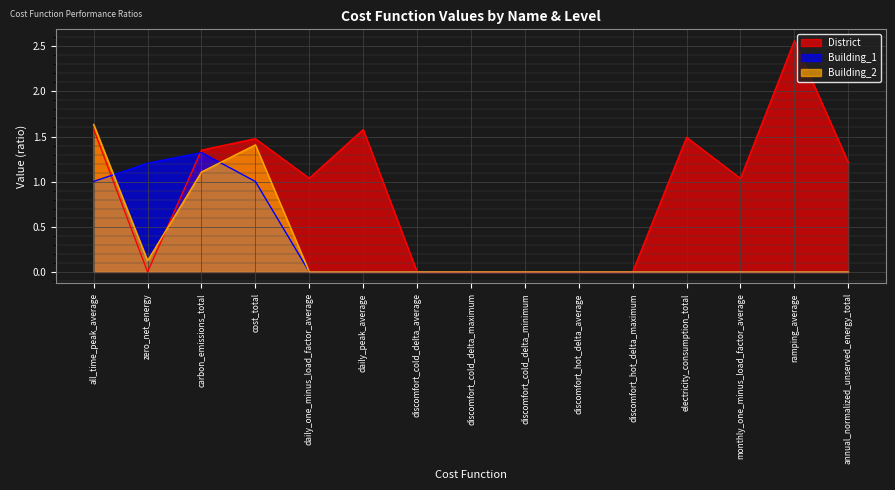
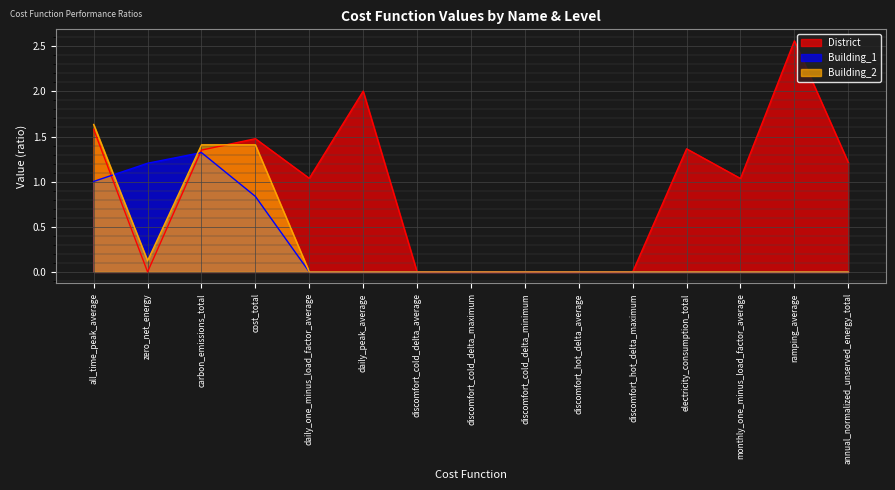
  {
    "District": {
      "all_time_peak_average": 1.6,
      "zero_net_energy": 0.0,
      "cost_total": 1.5,
      "daily_one_minus_load_factor_average": 1.0,
-     "daily_peak_average": 1.6,
-     "electricity_consumption_total": 1.5,
+     "daily_peak_average": 2.0,
+     "electricity_consumption_total": 1.4,
      "monthly_one_minus_load_factor_average": 1.0,
      "ramping_average": 2.6,
      "annual_normalized_unserved_energy_total": 1.2
    },
    "Building_1": {
      "all_time_peak_average": 1.0,
      "zero_net_energy": 1.2,
-     "cost_total": 1.0
+     "cost_total": 0.8
    },
    "Building_2": {
      "all_time_peak_average": 1.6,
      "zero_net_energy": 0.1,
-     "carbon_emissions_total": 1.1,
+     "carbon_emissions_total": 1.4,
      "cost_total": 1.4
    }
  }
